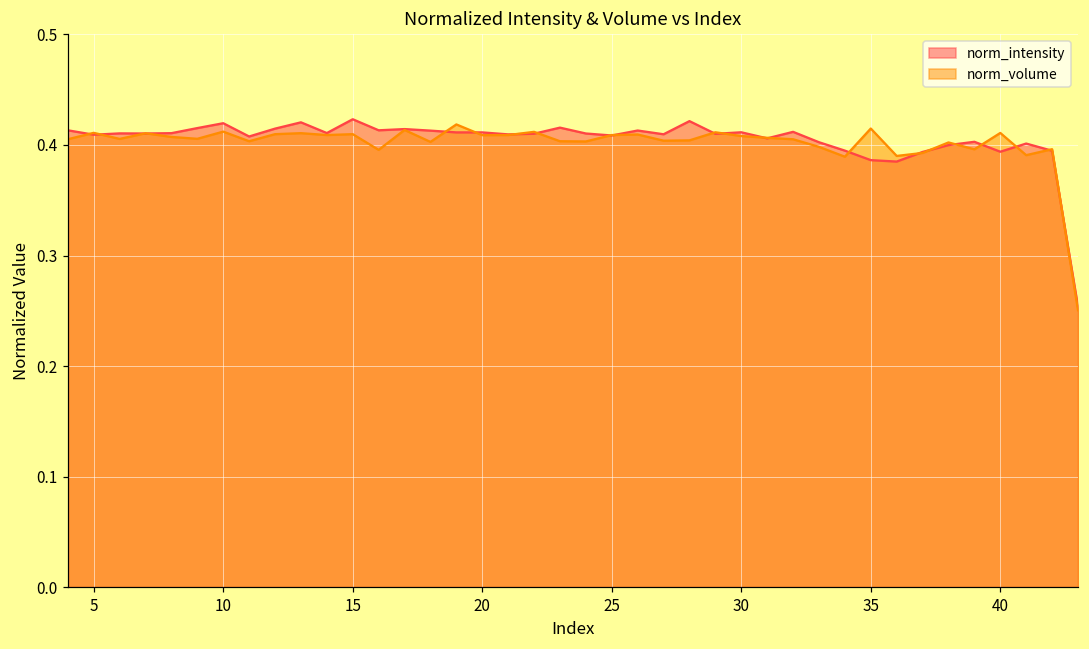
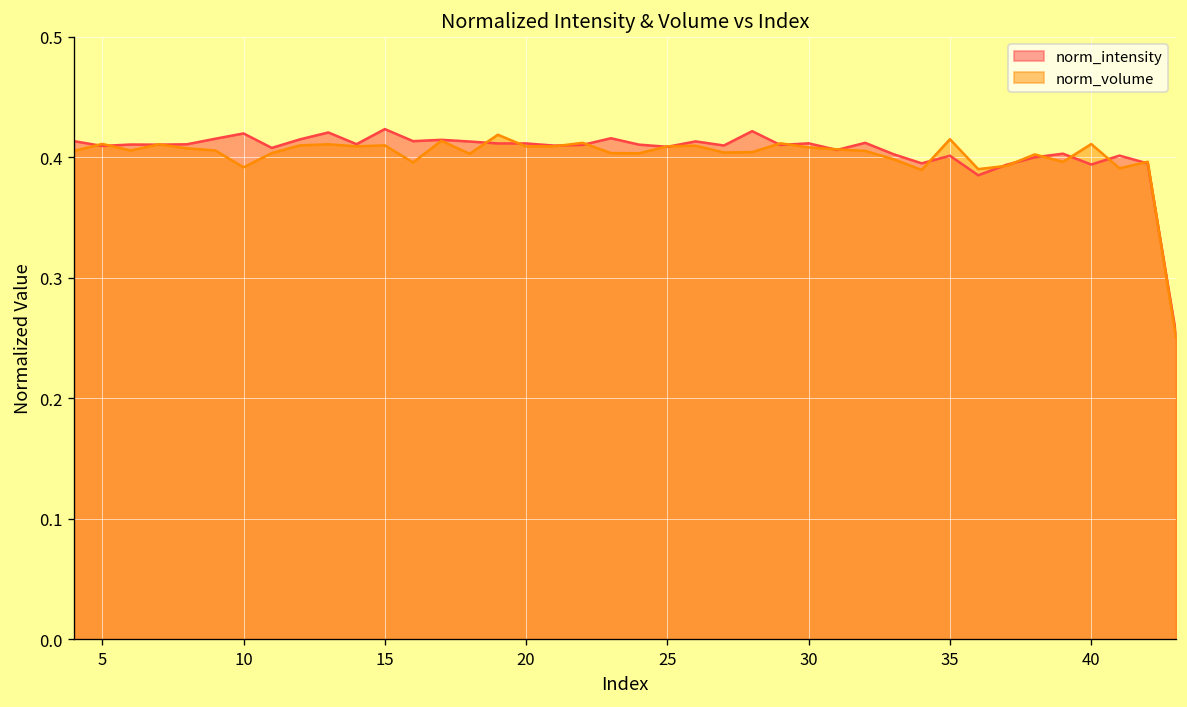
  {
    "norm_intensity": {
      "10": 0.420,
      "15": 0.423,
      "30": 0.412,
-     "35": 0.386,
+     "35": 0.401,
      "40": 0.394
    },
    "norm_volume": {
-     "10": 0.412,
+     "10": 0.392,
      "15": 0.410,
      "30": 0.408,
      "35": 0.415,
      "40": 0.411
    }
  }
